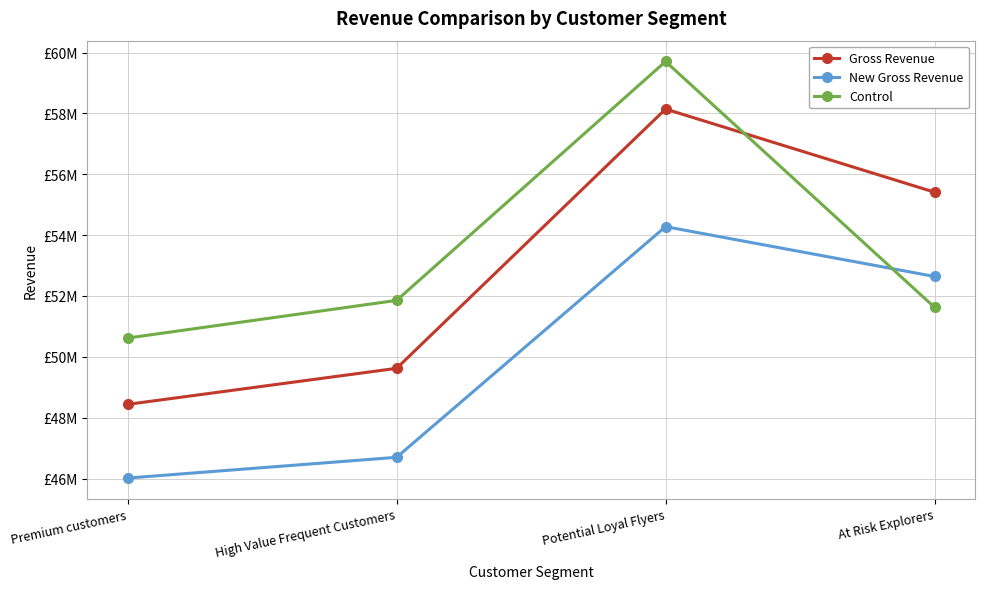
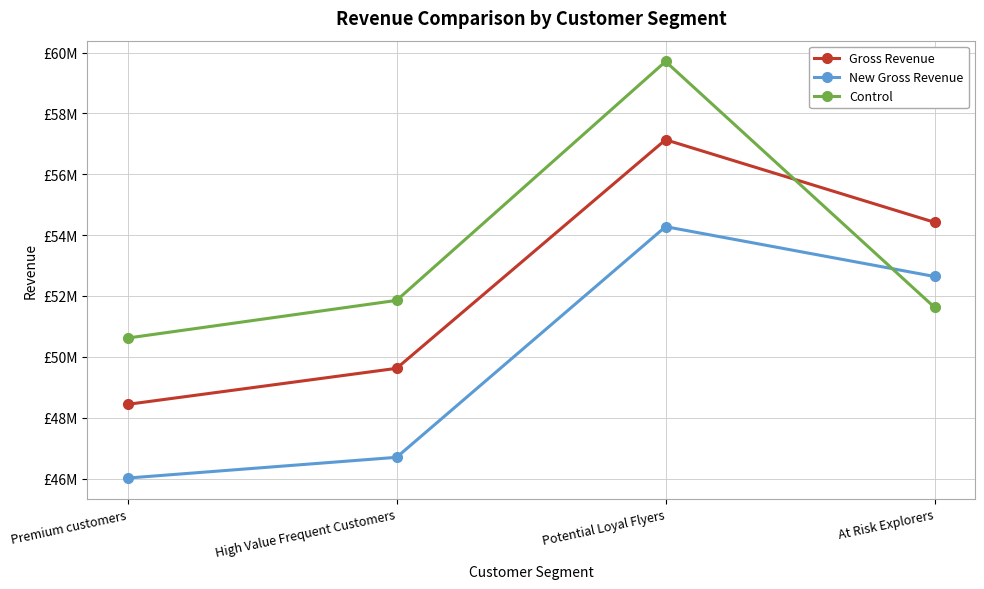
  {
    "Gross Revenue": {
      "Premium customers": "£48400000",
      "High Value Frequent Customers": "£49600000",
-     "Potential Loyal Flyers": "£58100000",
-     "At Risk Explorers": "£55400000"
+     "Potential Loyal Flyers": "£57100000",
+     "At Risk Explorers": "£54400000"
    },
    "New Gross Revenue": {
      "Premium customers": "£46000000",
      "High Value Frequent Customers": "£46700000",
      "Potential Loyal Flyers": "£54300000",
      "At Risk Explorers": "£52600000"
    },
    "Control": {
      "Premium customers": "£50600000",
      "High Value Frequent Customers": "£51900000",
      "Potential Loyal Flyers": "£59700000",
      "At Risk Explorers": "£51600000"
    }
  }
